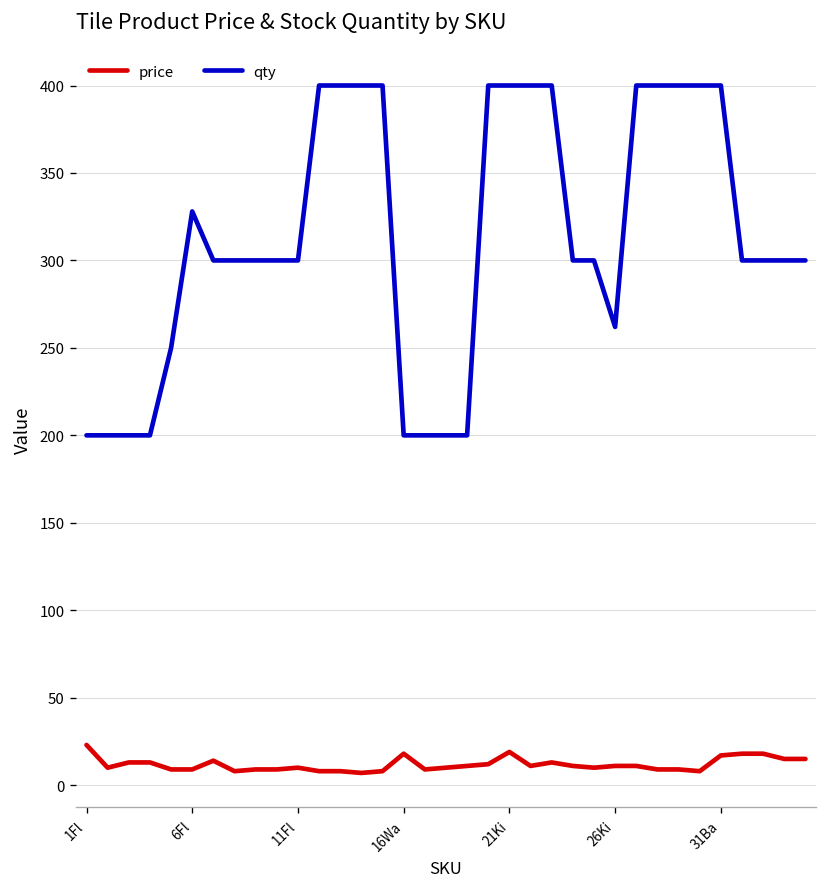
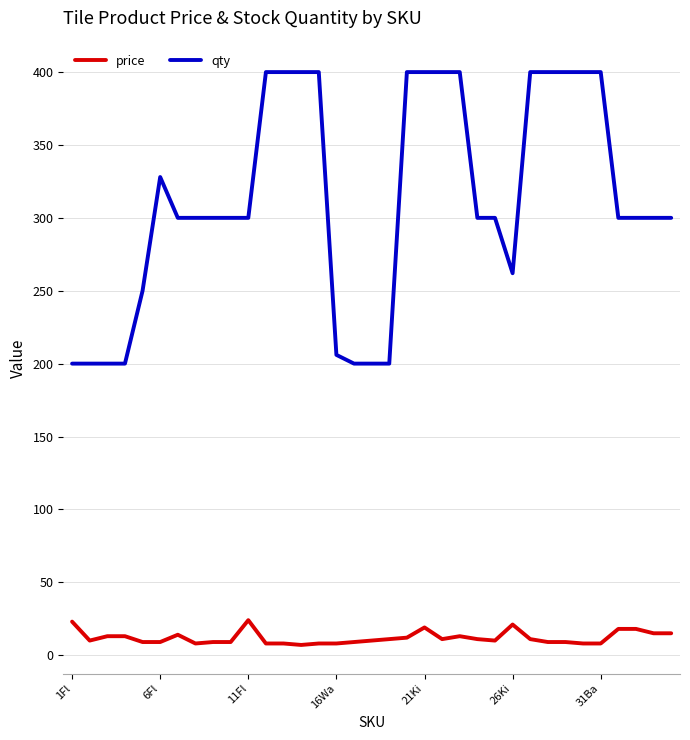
  {
    "price": {
      "1Fl": 23,
      "6Fl": 9,
-     "11Fl": 10,
-     "16Wa": 18,
+     "11Fl": 24,
+     "16Wa": 8,
      "21Ki": 19,
-     "26Ki": 11,
-     "31Ba": 17
+     "26Ki": 21,
+     "31Ba": 8
    },
    "qty": {
      "1Fl": 200,
      "6Fl": 328,
      "11Fl": 300,
-     "16Wa": 200,
+     "16Wa": 206,
      "21Ki": 400,
      "26Ki": 262,
      "31Ba": 400
    }
  }
